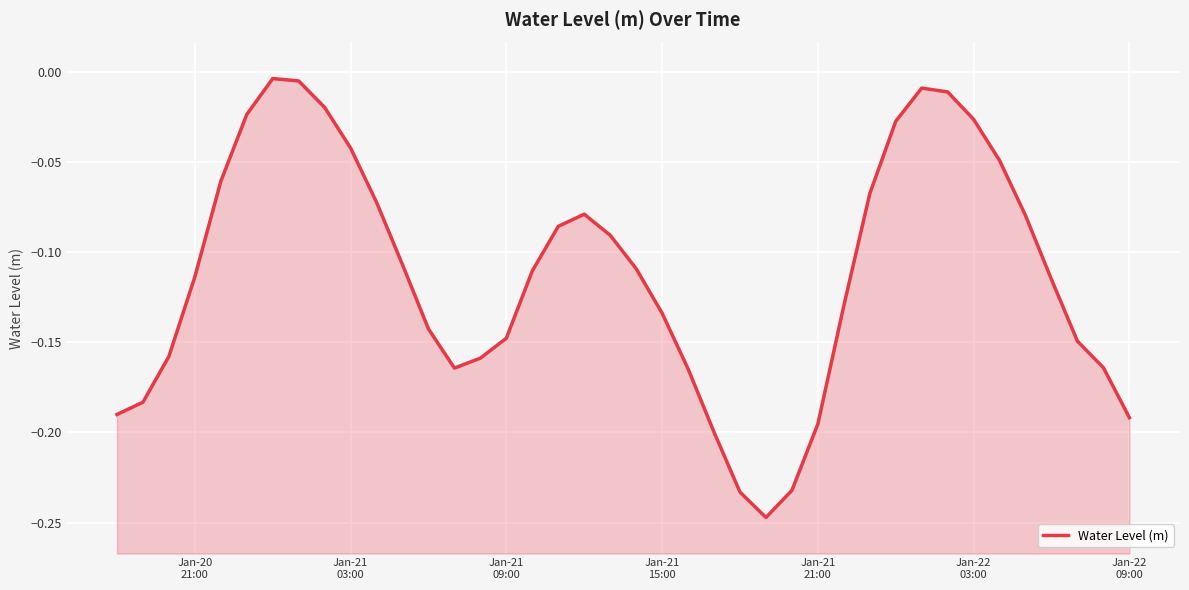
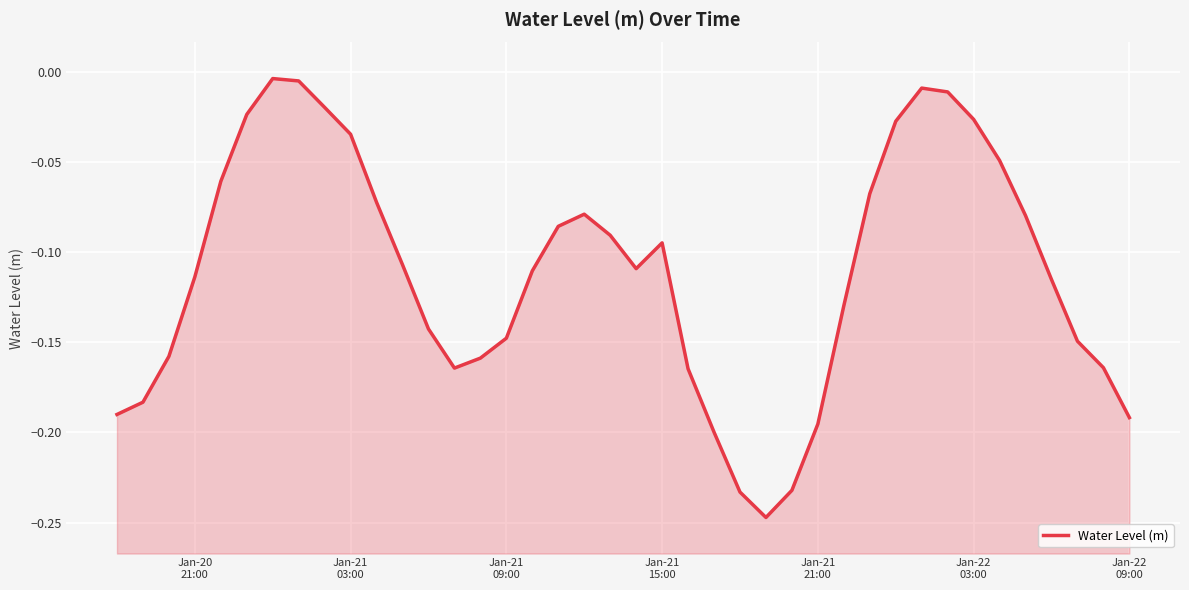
  {
    "Jan-20 21:00": -0.114,
-   "Jan-21 03:00": -0.042,
+   "Jan-21 03:00": -0.035,
    "Jan-21 09:00": -0.148,
-   "Jan-21 15:00": -0.134,
+   "Jan-21 15:00": -0.095,
    "Jan-21 21:00": -0.195,
    "Jan-22 03:00": -0.026,
    "Jan-22 09:00": -0.192
  }
